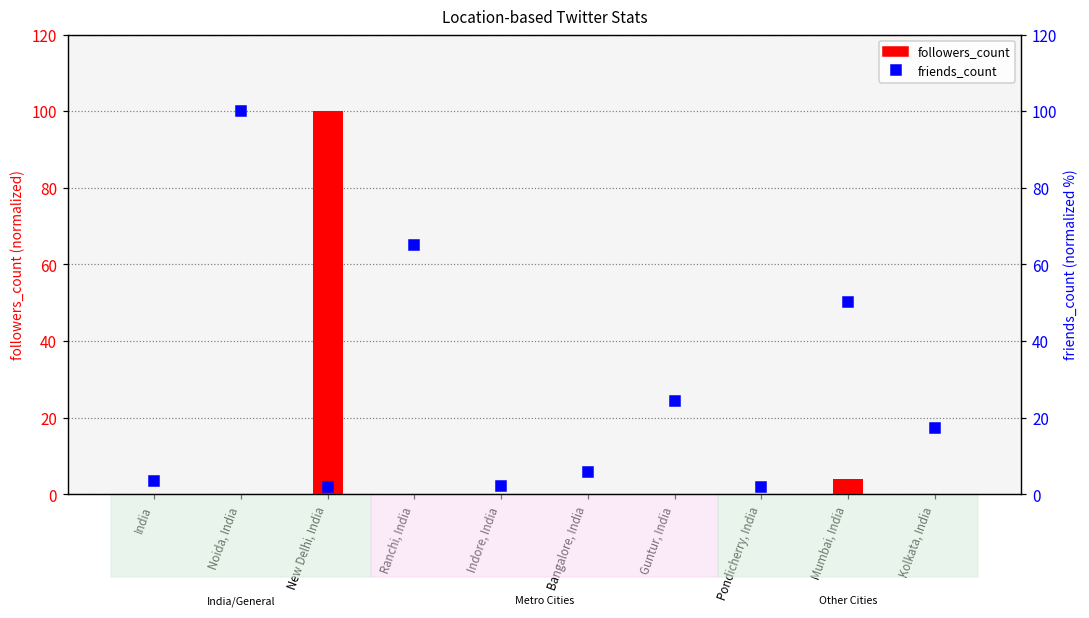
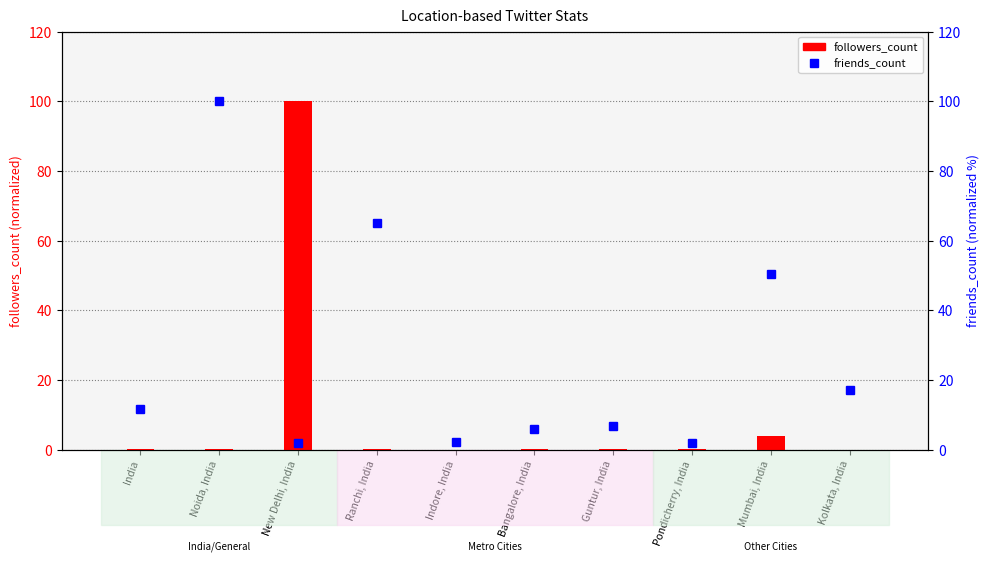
  {
    "followers_count": {
      "New Delhi, India": 100,
      "Mumbai, India": 4
    },
    "friends_count": {
-     "India": 3,
+     "India": 12,
      "Noida, India": 100,
      "New Delhi, India": 2,
      "Ranchi, India": 65,
      "Indore, India": 2,
      "Bangalore, India": 6,
-     "Guntur, India": 24,
+     "Guntur, India": 7,
      "Pondicherry, India": 2,
      "Mumbai, India": 50,
      "Kolkata, India": 17
    }
  }
